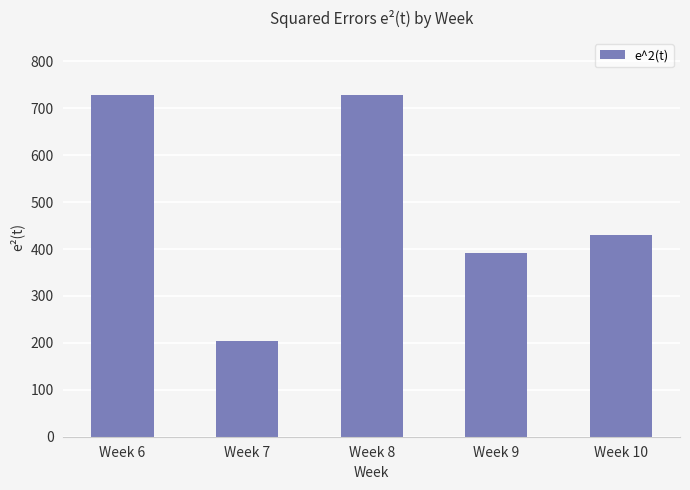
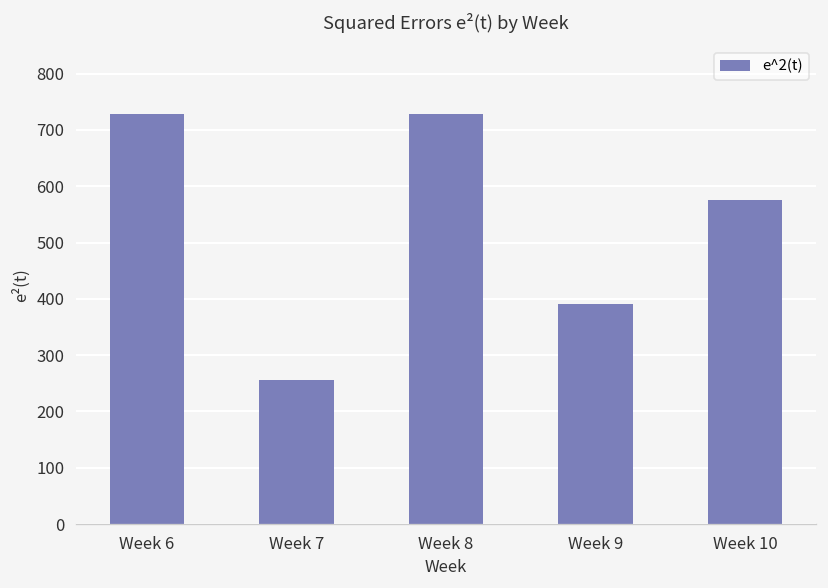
  {
    "Week 6": 730,
-   "Week 7": 200,
+   "Week 7": 260,
    "Week 8": 730,
    "Week 9": 390,
-   "Week 10": 430
+   "Week 10": 580
  }
